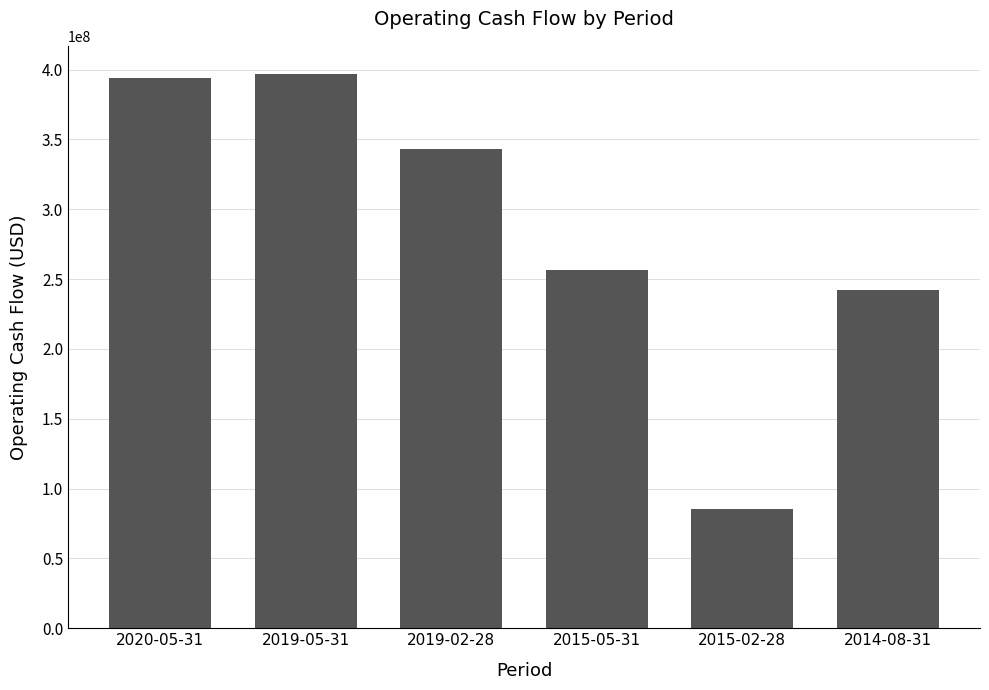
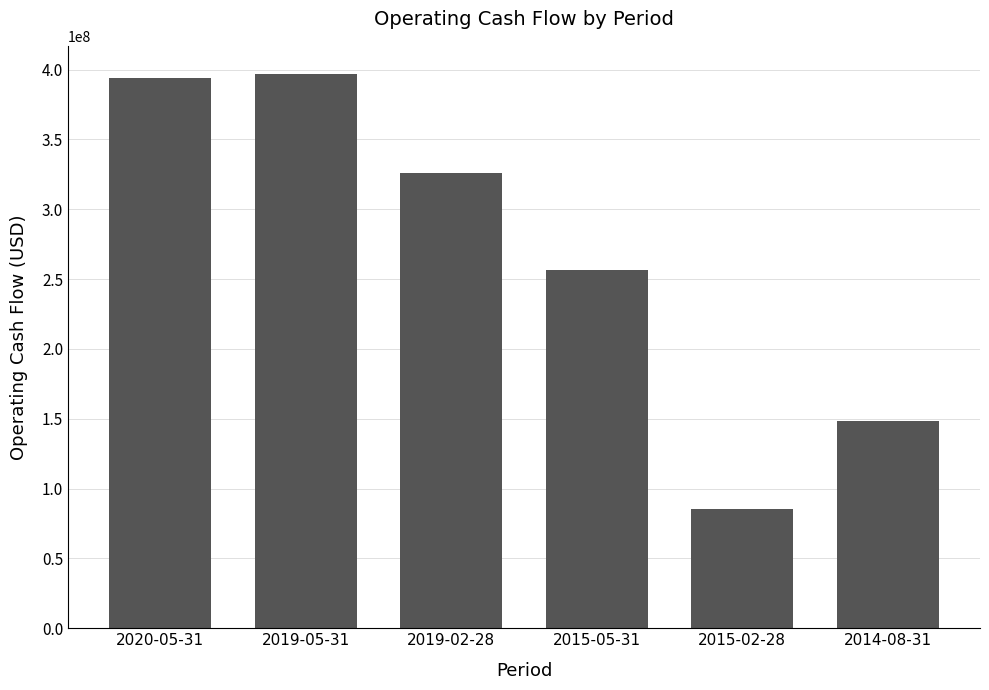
  {
    "2020-05-31": 394000000,
    "2019-05-31": 397000000,
-   "2019-02-28": 343000000,
+   "2019-02-28": 326000000,
    "2015-05-31": 257000000,
    "2015-02-28": 85000000,
-   "2014-08-31": 242000000
+   "2014-08-31": 148000000
  }
